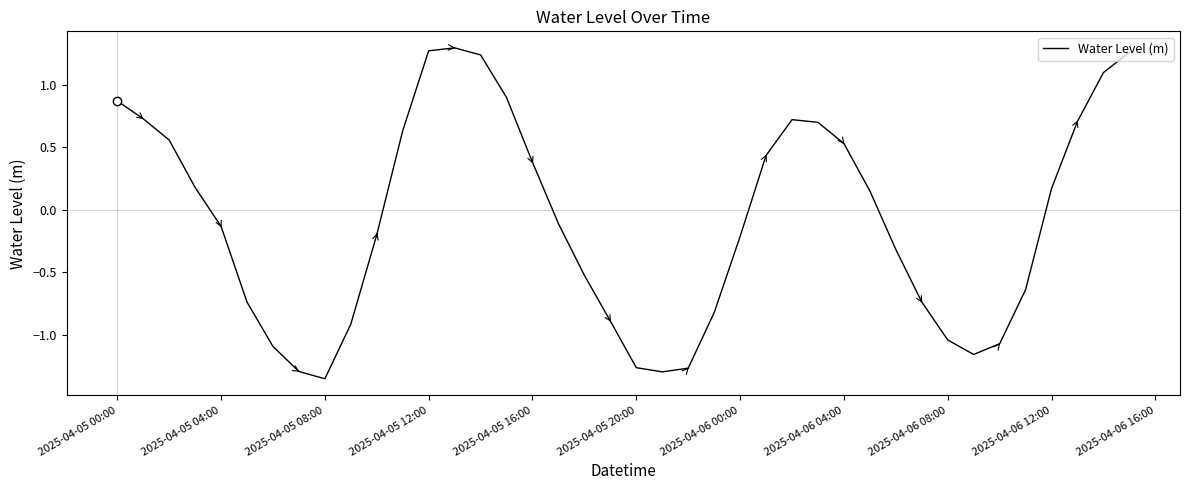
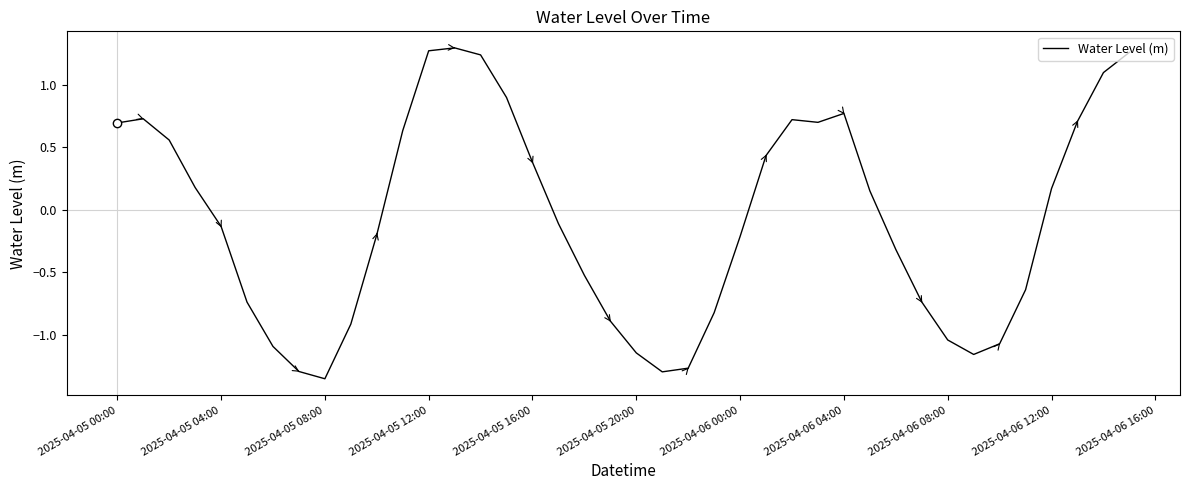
  {
    "Water Level (m)": {
-     "2025-04-05 00:00": 0.87,
+     "2025-04-05 00:00": 0.70,
      "2025-04-05 04:00": -0.13,
      "2025-04-05 08:00": -1.35,
      "2025-04-05 12:00": 1.27,
      "2025-04-05 16:00": 0.38,
-     "2025-04-05 20:00": -1.26,
+     "2025-04-05 20:00": -1.14,
      "2025-04-06 00:00": -0.21,
-     "2025-04-06 04:00": 0.53,
+     "2025-04-06 04:00": 0.77,
      "2025-04-06 08:00": -1.04,
      "2025-04-06 12:00": 0.17
    }
  }
